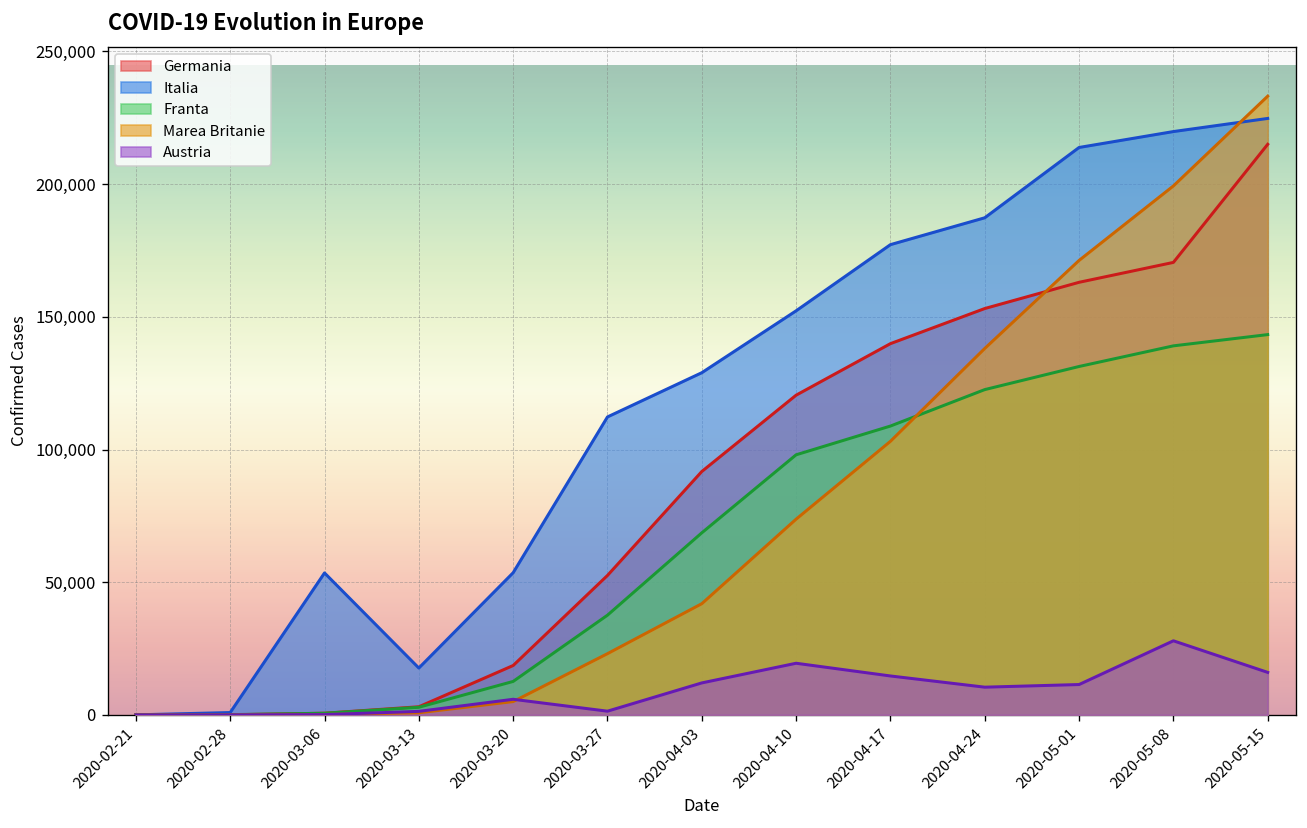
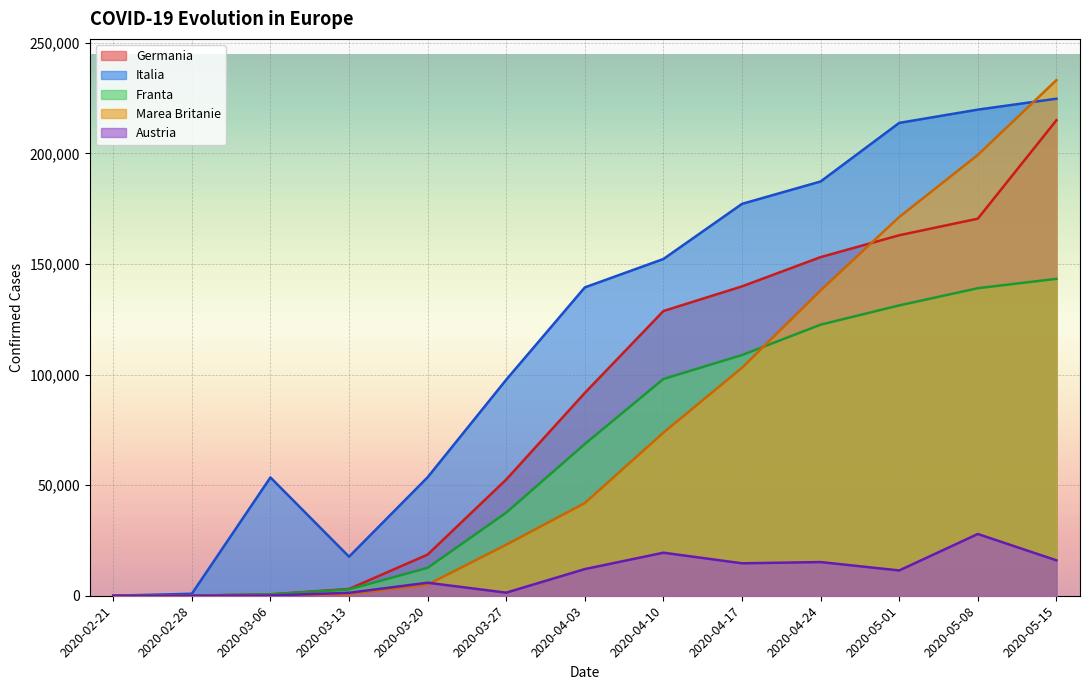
  {
    "Germania": {
      "2020-03-20": "19,000",
      "2020-03-27": "53,000",
      "2020-04-03": "92,000",
-     "2020-04-10": "120,000",
+     "2020-04-10": "129,000",
      "2020-04-17": "140,000",
      "2020-04-24": "153,000",
      "2020-05-01": "163,000",
      "2020-05-08": "171,000",
      "2020-05-15": "215,000"
    },
    "Italia": {
      "2020-03-06": "53,000",
      "2020-03-13": "18,000",
      "2020-03-20": "54,000",
-     "2020-03-27": "112,000",
-     "2020-04-03": "129,000",
+     "2020-03-27": "98,000",
+     "2020-04-03": "139,000",
      "2020-04-10": "152,000",
      "2020-04-17": "177,000",
      "2020-04-24": "187,000",
      "2020-05-01": "214,000",
      "2020-05-08": "220,000",
      "2020-05-15": "225,000"
    },
    "Franta": {
      "2020-03-20": "13,000",
      "2020-03-27": "38,000",
      "2020-04-03": "69,000",
      "2020-04-10": "98,000",
      "2020-04-17": "109,000",
      "2020-04-24": "123,000",
      "2020-05-01": "131,000",
      "2020-05-08": "139,000",
      "2020-05-15": "143,000"
    },
    "Marea Britanie": {
      "2020-03-27": "23,000",
      "2020-04-03": "42,000",
      "2020-04-10": "74,000",
      "2020-04-17": "103,000",
      "2020-04-24": "138,000",
      "2020-05-01": "171,000",
      "2020-05-08": "199,000",
      "2020-05-15": "233,000"
    },
    "Austria": {
      "2020-03-27": "1,000",
      "2020-04-03": "12,000",
      "2020-04-10": "19,000",
      "2020-04-17": "15,000",
-     "2020-04-24": "10,000",
+     "2020-04-24": "15,000",
      "2020-05-01": "11,000",
      "2020-05-08": "28,000",
      "2020-05-15": "16,000"
    }
  }
